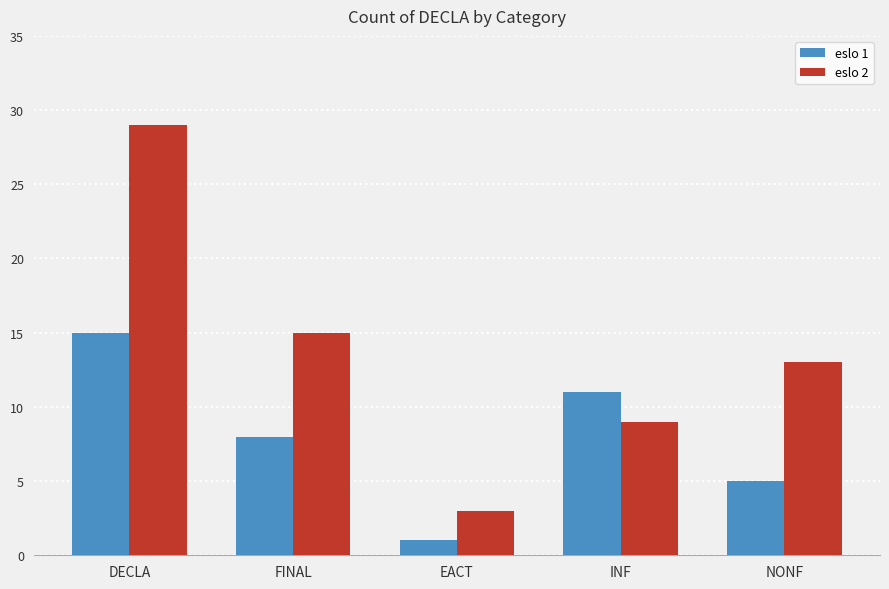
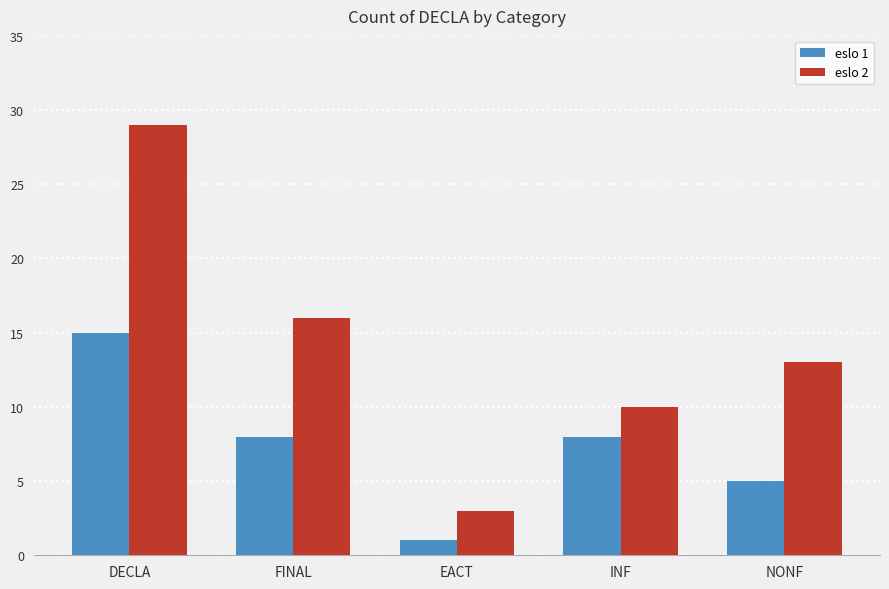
  {
    "eslo 1": {
      "DECLA": 15,
      "FINAL": 8,
      "EACT": 1,
-     "INF": 11,
+     "INF": 8,
      "NONF": 5
    },
    "eslo 2": {
      "DECLA": 29,
-     "FINAL": 15,
+     "FINAL": 16,
      "EACT": 3,
-     "INF": 9,
+     "INF": 10,
      "NONF": 13
    }
  }
